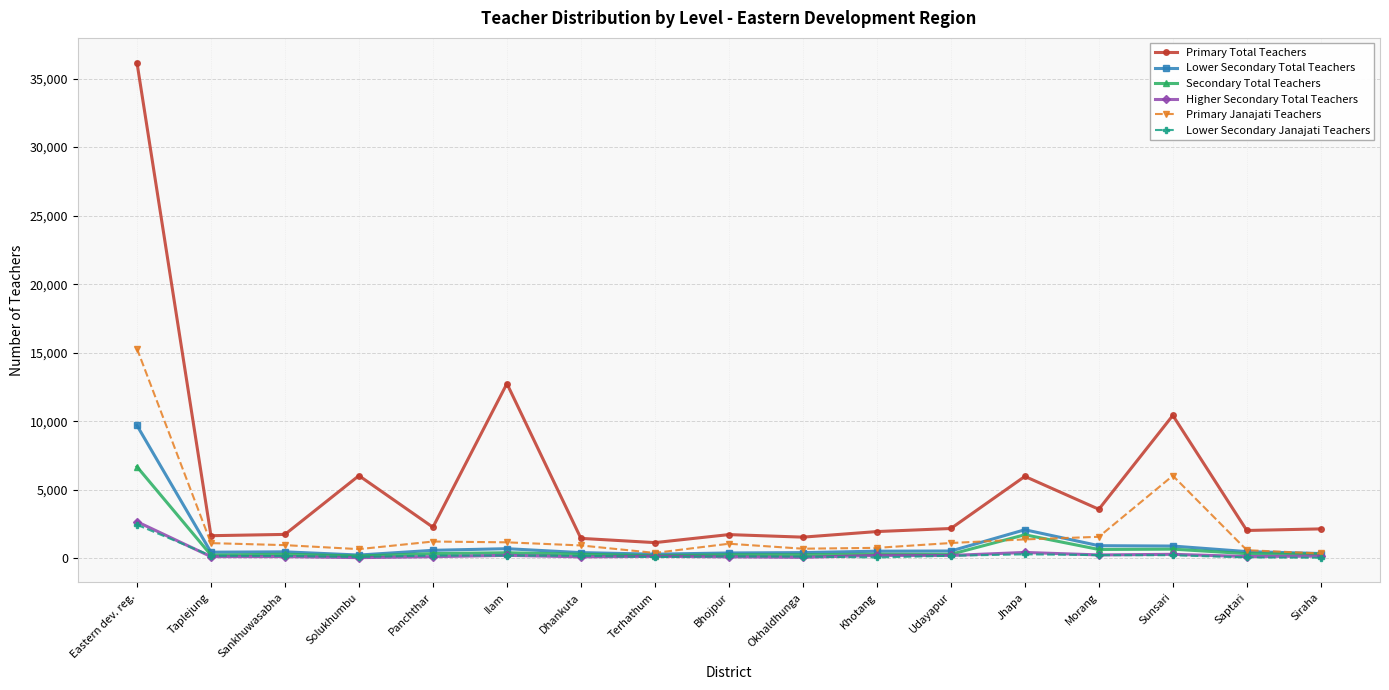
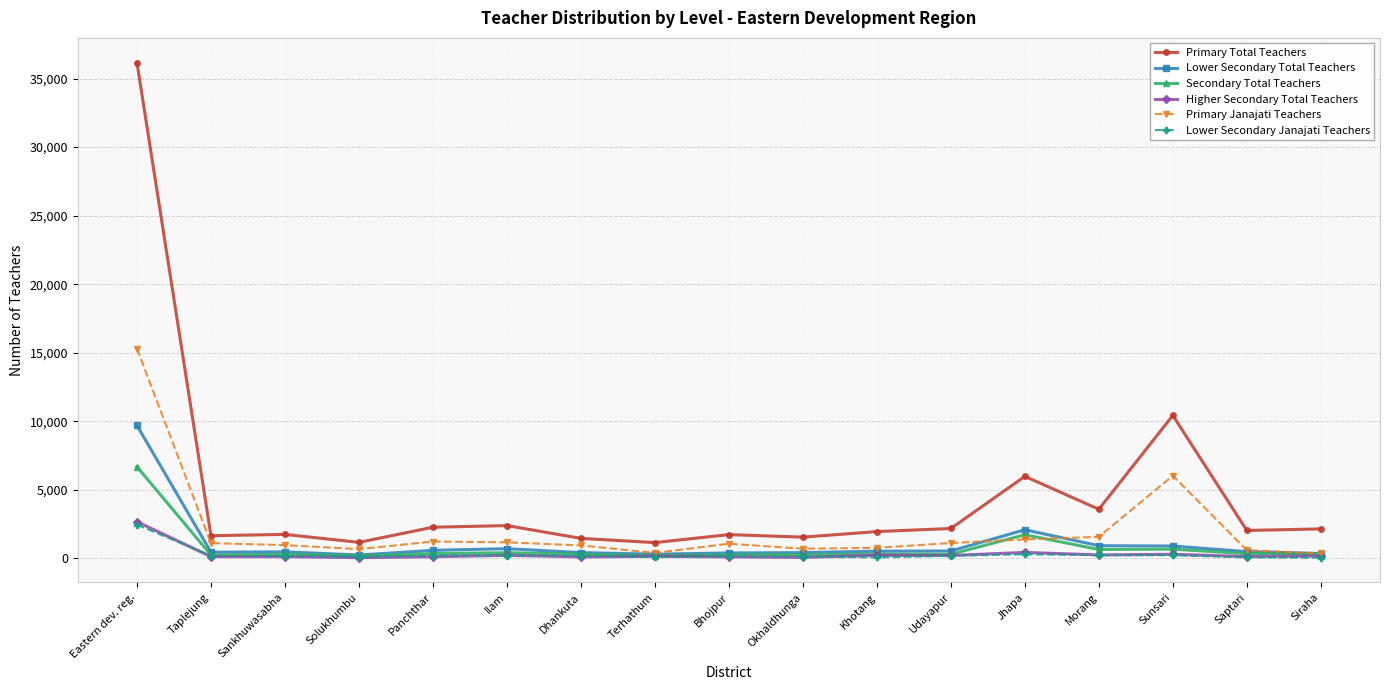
  {
    "Primary Total Teachers": {
      "Eastern dev. reg.": "36,200",
      "Taplejung": "1,600",
      "Sankhuwasabha": "1,700",
-     "Solukhumbu": "6,000",
+     "Solukhumbu": "1,200",
      "Panchthar": "2,300",
-     "Ilam": "12,700",
+     "Ilam": "2,400",
      "Dhankuta": "1,500",
      "Terhathum": "1,100",
      "Bhojpur": "1,700",
      "Okhaldhunga": "1,500",
      "Khotang": "1,900",
      "Udayapur": "2,200",
      "Jhapa": "6,000",
      "Morang": "3,600",
      "Sunsari": "10,400",
      "Saptari": "2,000",
      "Siraha": "2,100"
    },
    "Lower Secondary Total Teachers": {
      "Eastern dev. reg.": "9,700",
      "Taplejung": "400",
      "Panchthar": "600",
      "Ilam": "700",
      "Khotang": "500",
      "Udayapur": "500",
      "Jhapa": "2,100",
      "Morang": "900",
      "Sunsari": "900"
    },
    "Higher Secondary Total Teachers": {
      "Eastern dev. reg.": "2,700"
    },
    "Primary Janajati Teachers": {
      "Eastern dev. reg.": "15,300",
      "Taplejung": "1,100",
      "Sankhuwasabha": "1,000",
      "Solukhumbu": "700",
      "Panchthar": "1,200",
      "Ilam": "1,200",
      "Dhankuta": "900",
      "Bhojpur": "1,100",
      "Okhaldhunga": "700",
      "Khotang": "800",
      "Udayapur": "1,100",
      "Jhapa": "1,400",
      "Morang": "1,600",
      "Sunsari": "6,000"
    }
  }
